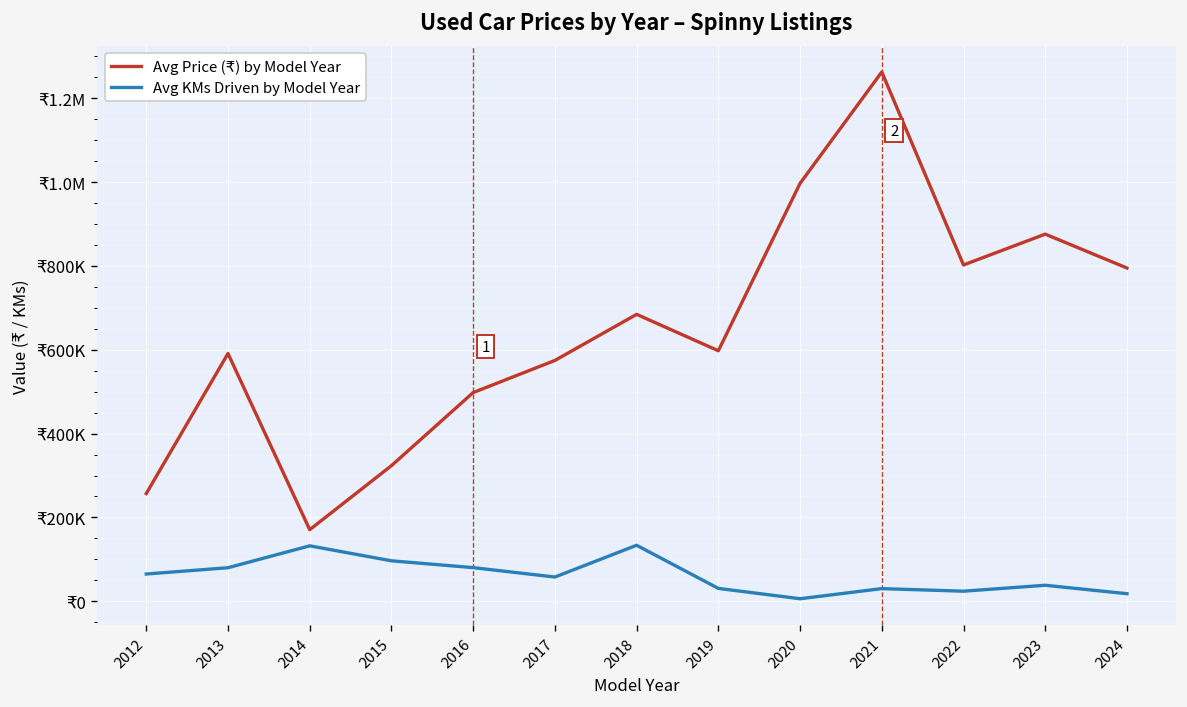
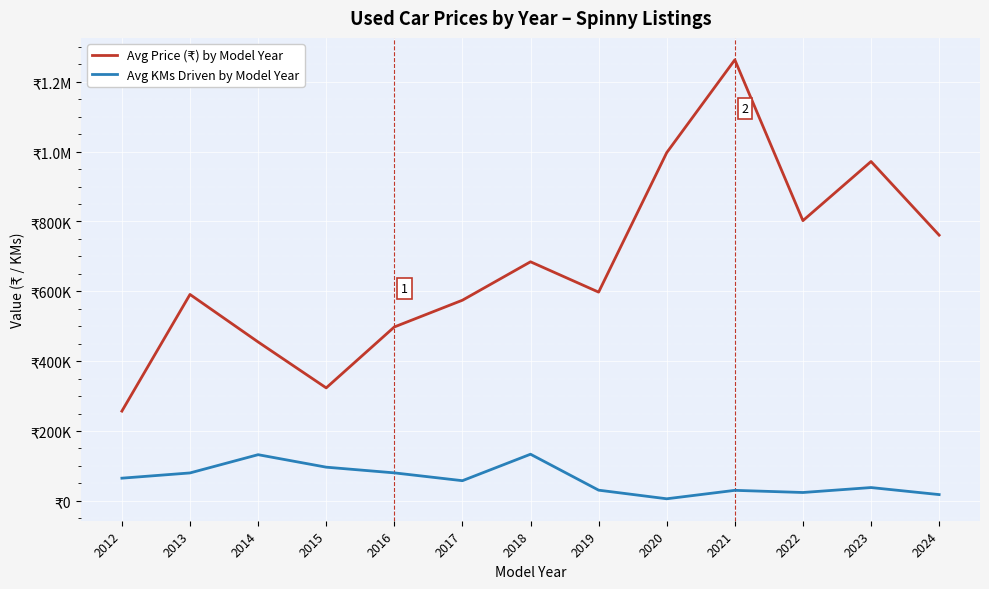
  {
    "Avg Price (₹) by Model Year": {
      "2012": "₹260000",
      "2013": "₹590000",
-     "2014": "₹170000",
+     "2014": "₹460000",
      "2015": "₹320000",
      "2016": "₹500000",
      "2017": "₹570000",
      "2018": "₹680000",
      "2019": "₹600000",
      "2020": "₹1000000",
      "2021": "₹1260000",
      "2022": "₹800000",
-     "2023": "₹880000",
-     "2024": "₹800000"
+     "2023": "₹970000",
+     "2024": "₹760000"
    },
    "Avg KMs Driven by Model Year": {
      "2012": "₹70000",
      "2013": "₹80000",
      "2014": "₹130000",
      "2015": "₹100000",
      "2016": "₹80000",
      "2017": "₹60000",
      "2018": "₹130000",
      "2019": "₹30000",
      "2020": "₹10000",
      "2021": "₹30000",
      "2022": "₹20000",
      "2023": "₹40000",
      "2024": "₹20000"
    }
  }
